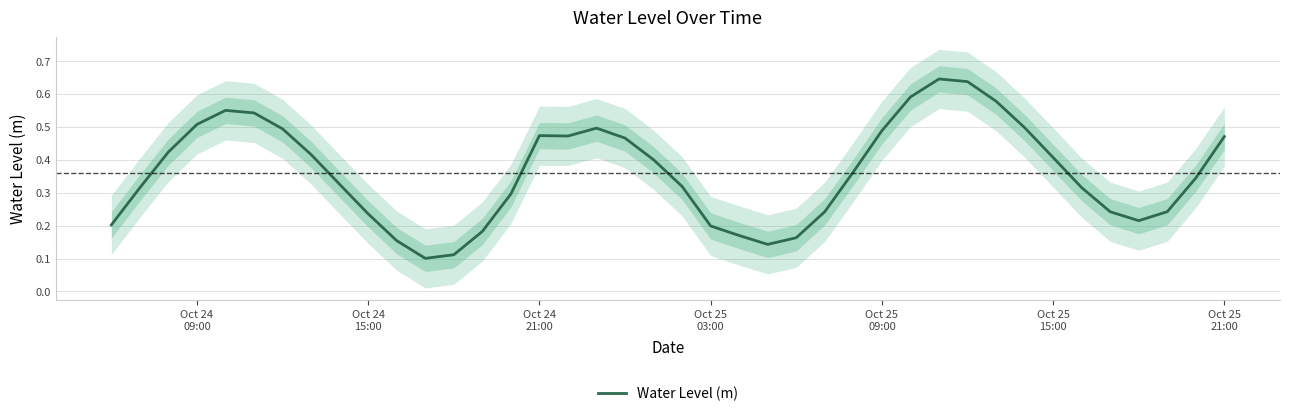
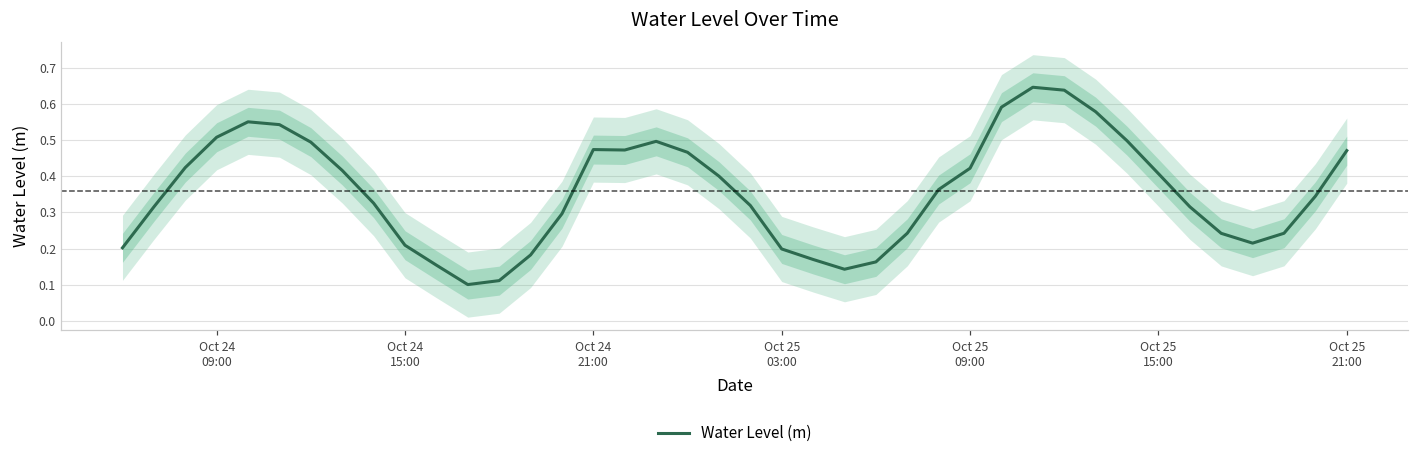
  {
    "Water Level (m)": {
      "Oct 24 09:00": 0.51,
-     "Oct 24 15:00": 0.24,
+     "Oct 24 15:00": 0.21,
      "Oct 24 21:00": 0.47,
      "Oct 25 03:00": 0.20,
-     "Oct 25 09:00": 0.49,
+     "Oct 25 09:00": 0.42,
      "Oct 25 15:00": 0.41,
      "Oct 25 21:00": 0.47
    }
  }
